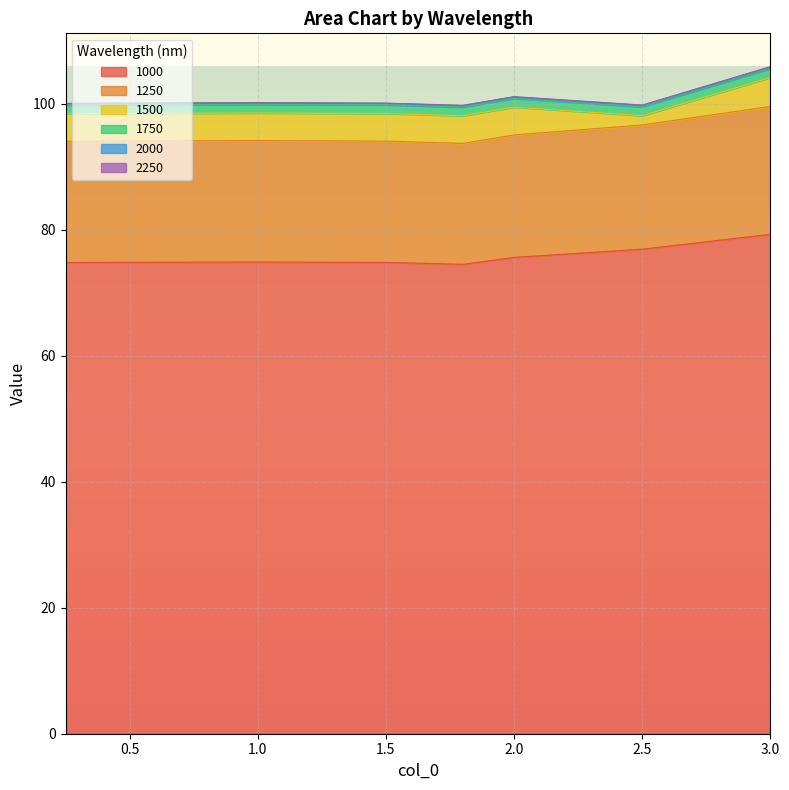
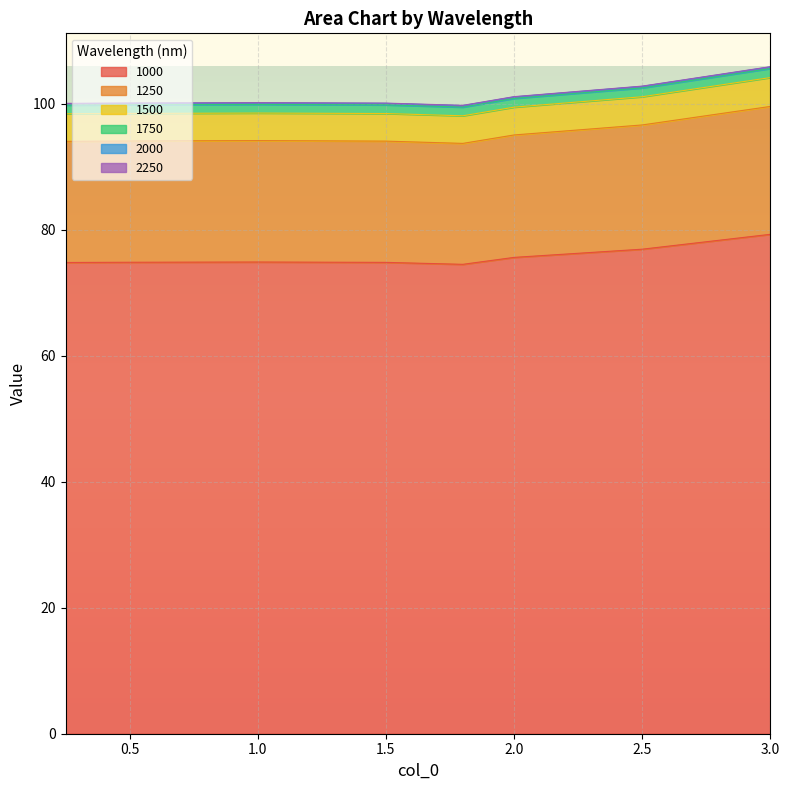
  {
    "1500": {
      "1.0": 4,
      "1.5": 4,
      "2.0": 4,
-     "2.5": 1,
+     "2.5": 4,
      "3.0": 5
    }
  }
